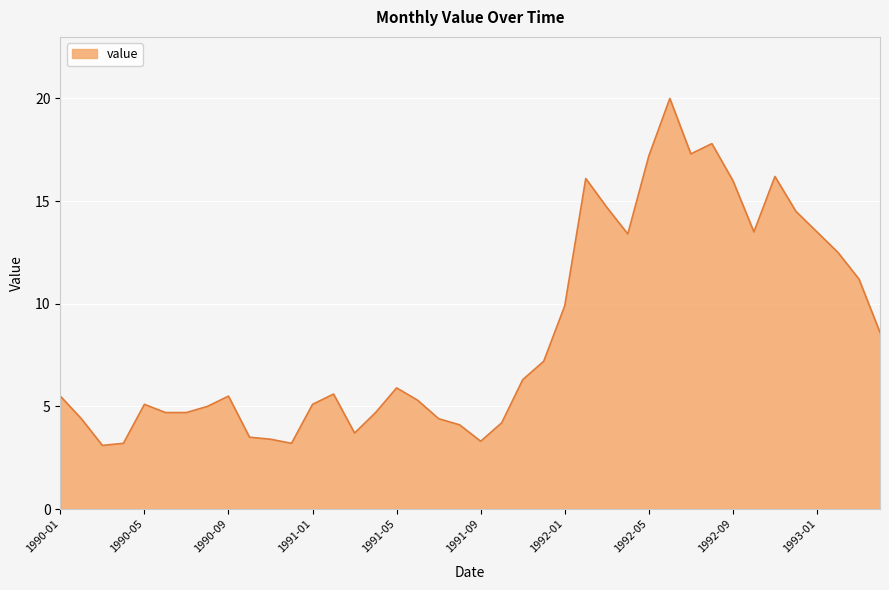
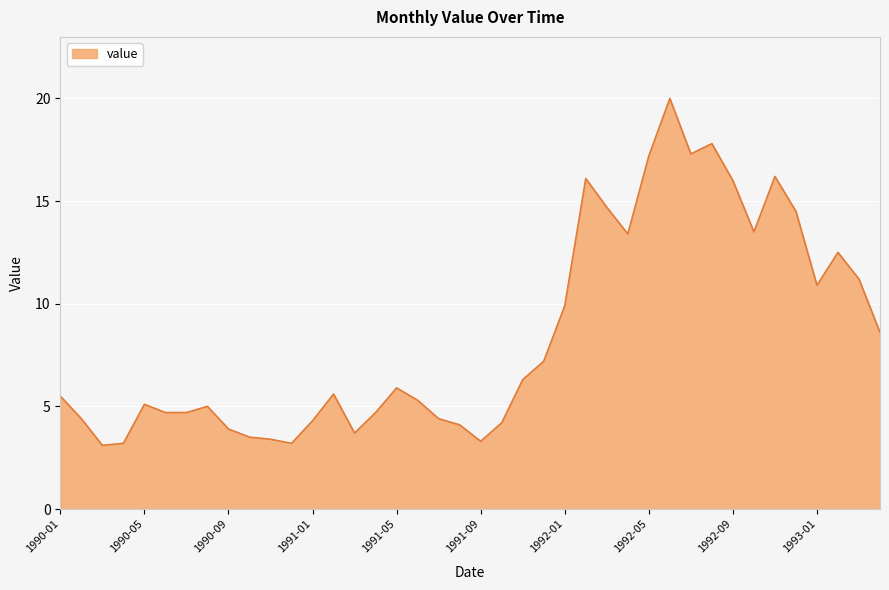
  {
    "1990-01": 5.5,
    "1990-05": 5.1,
-   "1990-09": 5.5,
-   "1991-01": 5.1,
+   "1990-09": 3.9,
+   "1991-01": 4.3,
    "1991-05": 5.9,
    "1991-09": 3.3,
    "1992-01": 9.9,
    "1992-05": 17.2,
    "1992-09": 16.0,
-   "1993-01": 13.5
+   "1993-01": 10.9
  }
